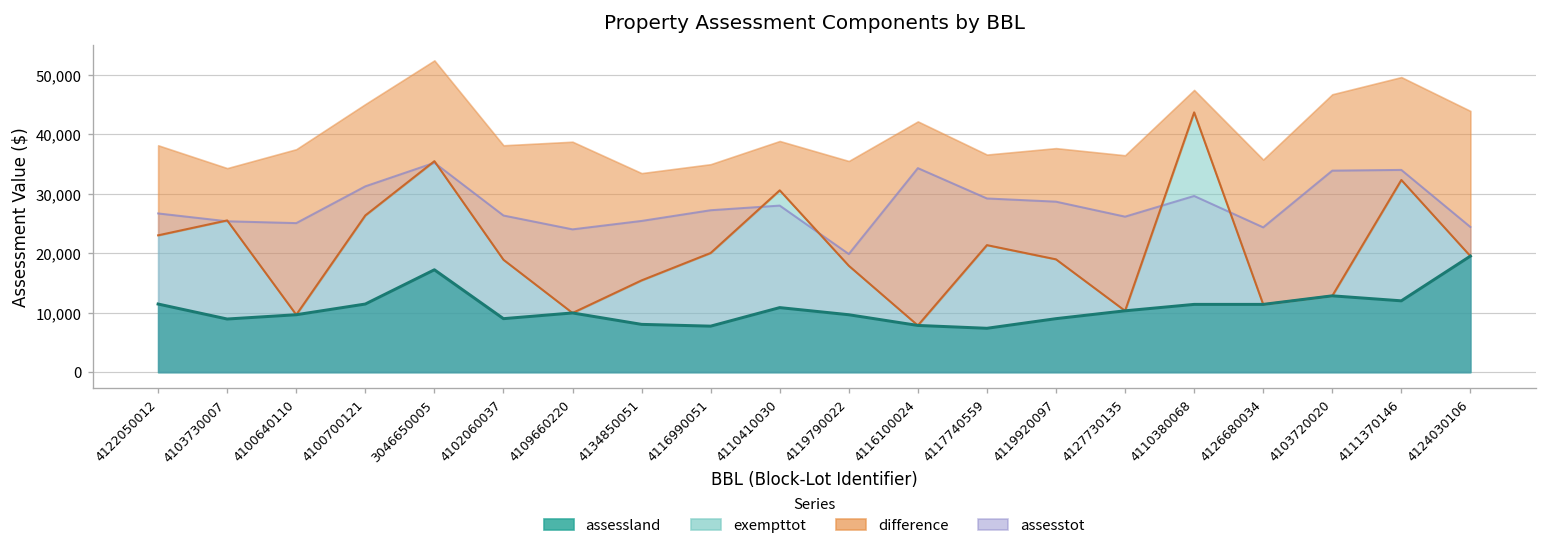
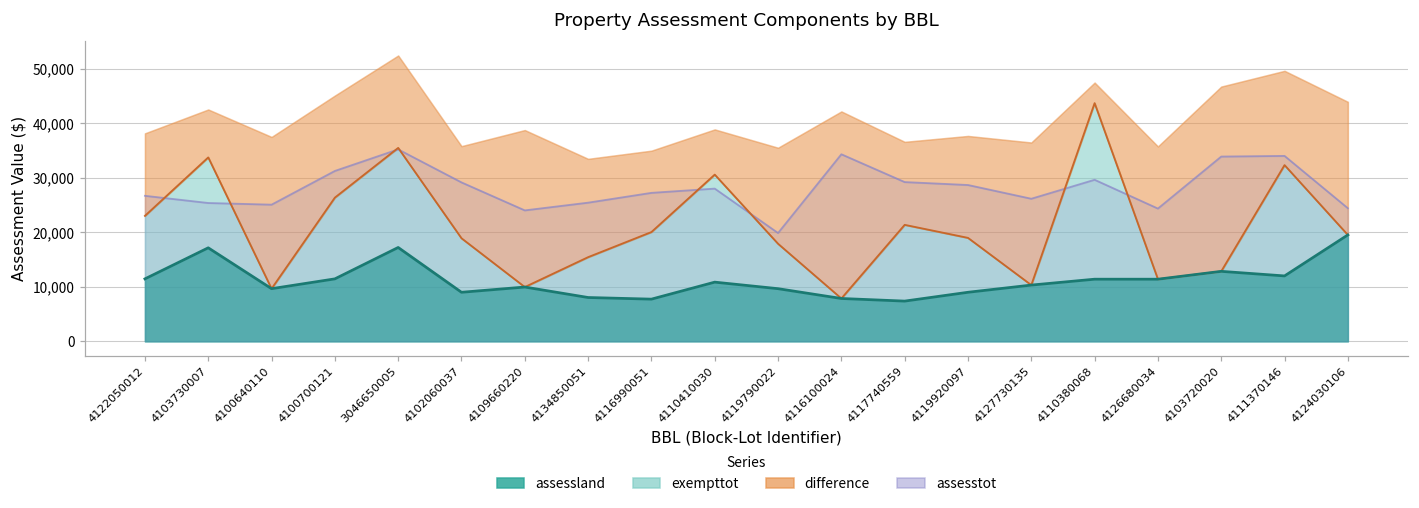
  {
    "assessland": {
      "4122050012": "11,000",
-     "4103730007": "9,000",
+     "4103730007": "17,000",
      "4100700121": "11,000",
      "3046650005": "17,000",
      "4102060037": "9,000",
      "4134850051": "8,000",
      "4116990051": "8,000",
      "4110410030": "11,000",
      "4119790022": "10,000",
      "4117740559": "7,000",
      "4119920097": "9,000",
      "4110380068": "11,000",
      "4111370146": "12,000"
    },
    "exempttot": {
      "4122050012": "12,000",
      "4100700121": "15,000",
      "4102060037": "10,000",
      "4134850051": "7,000",
      "4116990051": "12,000",
      "4110410030": "20,000",
      "4119790022": "8,000",
      "4117740559": "14,000",
      "4119920097": "10,000",
      "4110380068": "32,000",
      "4111370146": "20,000"
    },
    "difference": {
      "4122050012": "15,000",
      "4103730007": "9,000",
      "4100640110": "28,000",
      "4100700121": "19,000",
      "3046650005": "17,000",
-     "4102060037": "19,000",
+     "4102060037": "17,000",
      "4109660220": "29,000",
      "4134850051": "18,000",
      "4116990051": "15,000",
      "4110410030": "8,000",
      "4119790022": "18,000",
      "4116100024": "34,000",
      "4117740559": "15,000",
      "4119920097": "19,000",
      "4127730135": "26,000",
      "4110380068": "4,000",
      "4126680034": "24,000",
      "4103720020": "34,000",
      "4111370146": "17,000",
      "4124030106": "24,000"
    },
    "assesstot": {
      "4122050012": "27,000",
      "4100640110": "25,000",
      "4100700121": "31,000",
-     "4102060037": "26,000",
+     "4102060037": "29,000",
      "4109660220": "24,000",
      "4134850051": "25,000",
      "4116990051": "27,000",
      "4110410030": "28,000",
      "4119790022": "20,000",
      "4116100024": "34,000",
      "4117740559": "29,000",
      "4119920097": "29,000",
      "4127730135": "26,000",
      "4110380068": "30,000",
      "4126680034": "24,000",
      "4103720020": "34,000",
      "4111370146": "34,000",
      "4124030106": "24,000"
    }
  }
